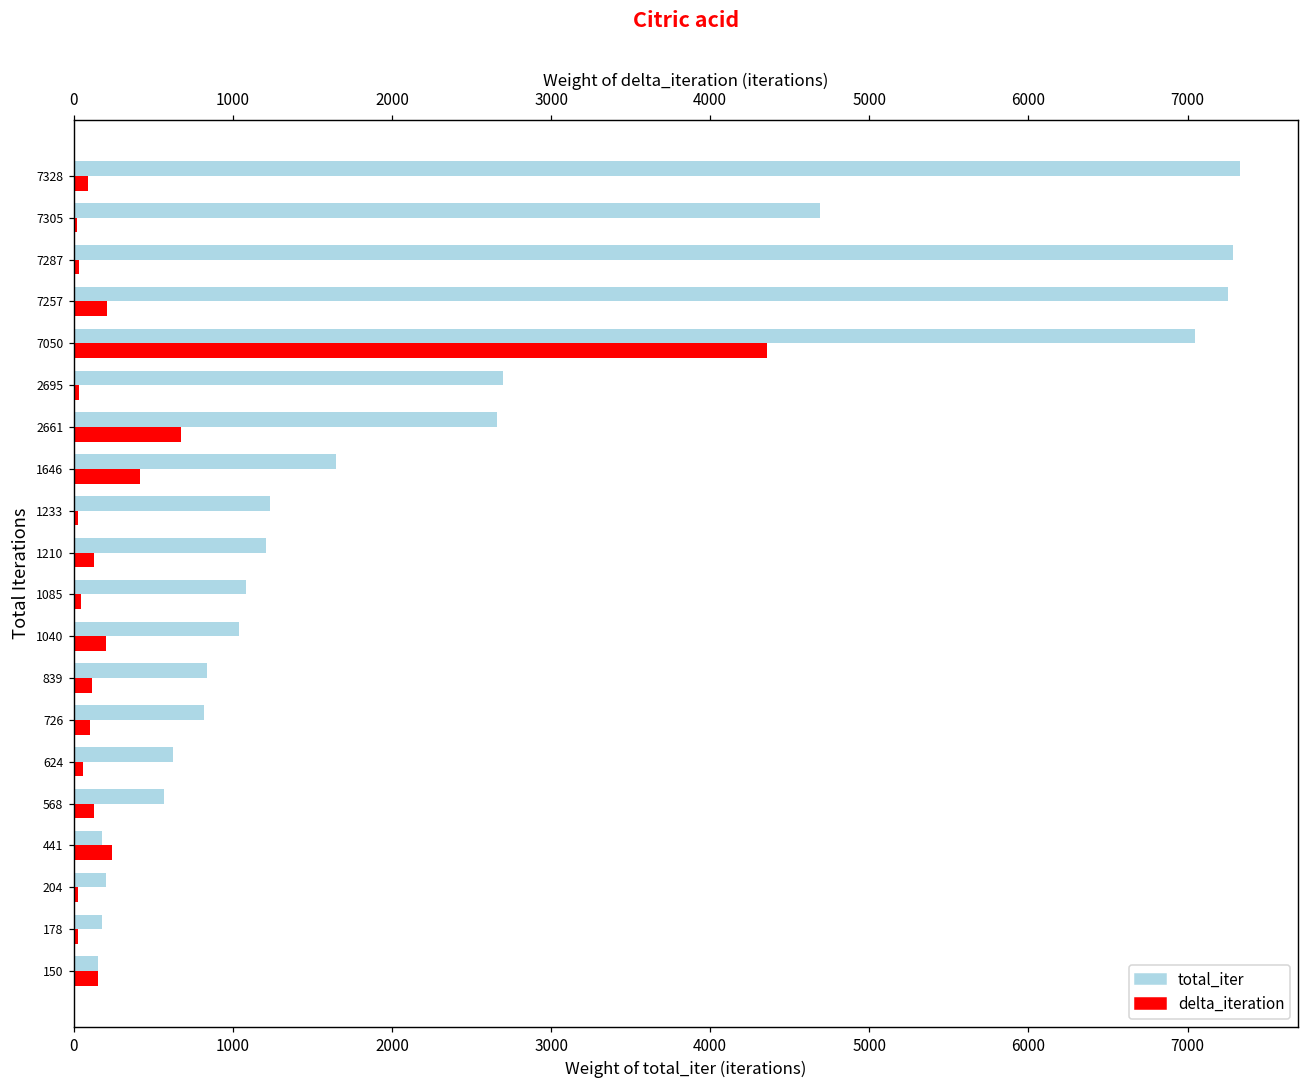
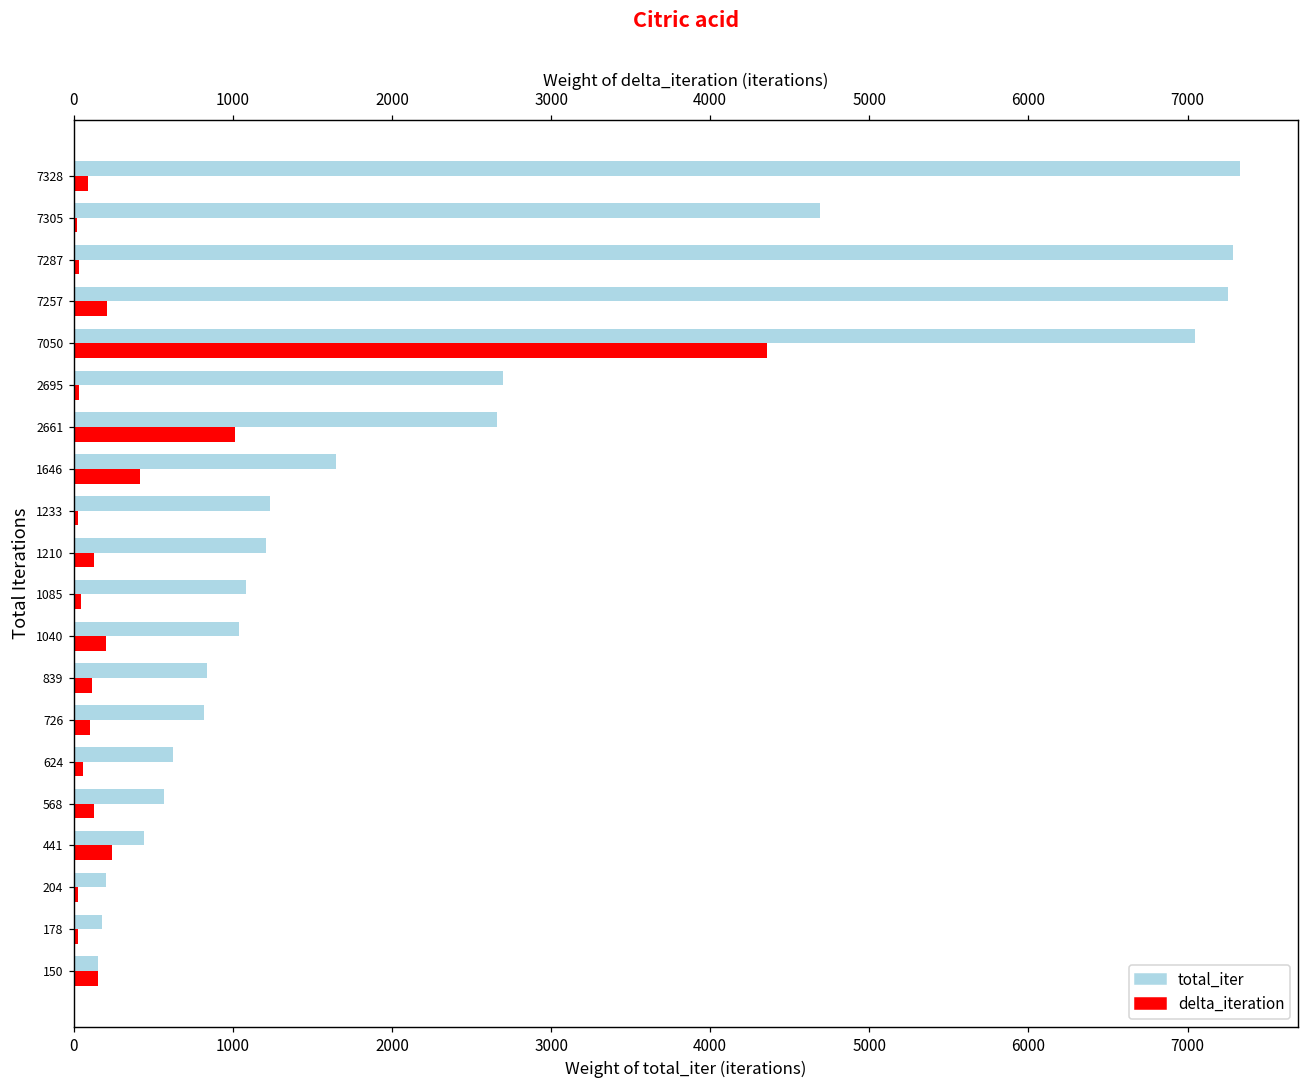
  {
    "total_iter": {
      "7328": 7330,
      "7305": 4690,
      "7287": 7290,
      "7257": 7260,
      "7050": 7050,
      "2695": 2700,
      "2661": 2660,
      "1646": 1650,
      "1233": 1230,
      "1210": 1210,
      "1085": 1090,
      "1040": 1040,
      "839": 840,
      "726": 820,
      "624": 620,
      "568": 570,
-     "441": 180,
+     "441": 440,
      "204": 200,
      "178": 180,
      "150": 150
    },
    "delta_iteration": {
      "7328": 90,
      "7305": 20,
      "7287": 30,
      "7257": 210,
      "7050": 4360,
      "2695": 30,
-     "2661": 670,
+     "2661": 1020,
      "1646": 410,
      "1233": 20,
      "1210": 130,
      "1085": 50,
      "1040": 200,
      "839": 110,
      "726": 100,
      "624": 60,
      "568": 130,
      "441": 240,
      "204": 30,
      "178": 30,
      "150": 150
    }
  }
